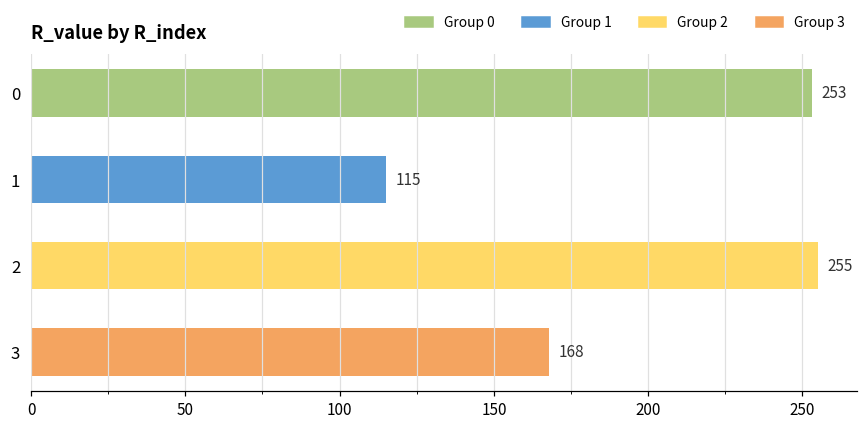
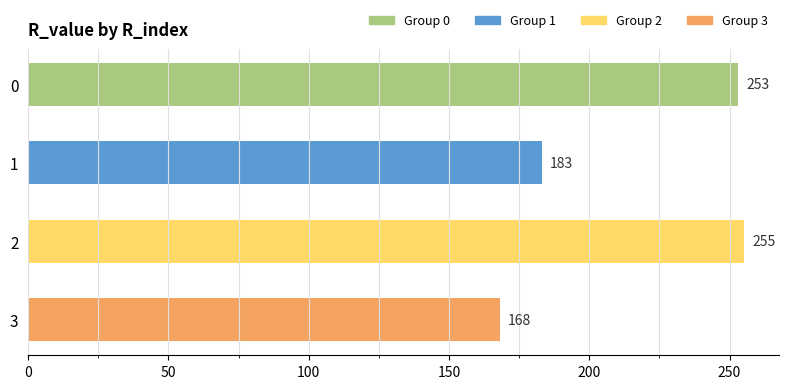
  {
    "0": 253,
-   "1": 115,
+   "1": 183,
    "2": 255,
    "3": 168
  }
